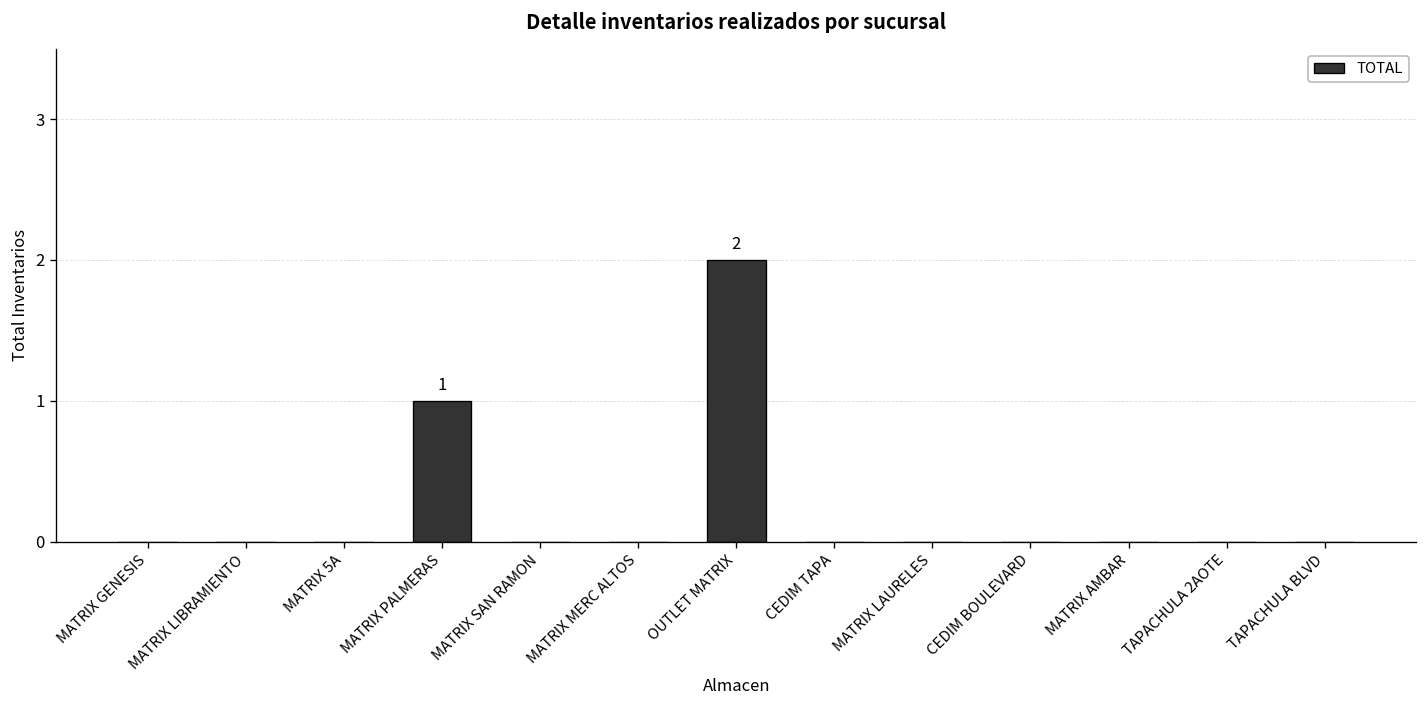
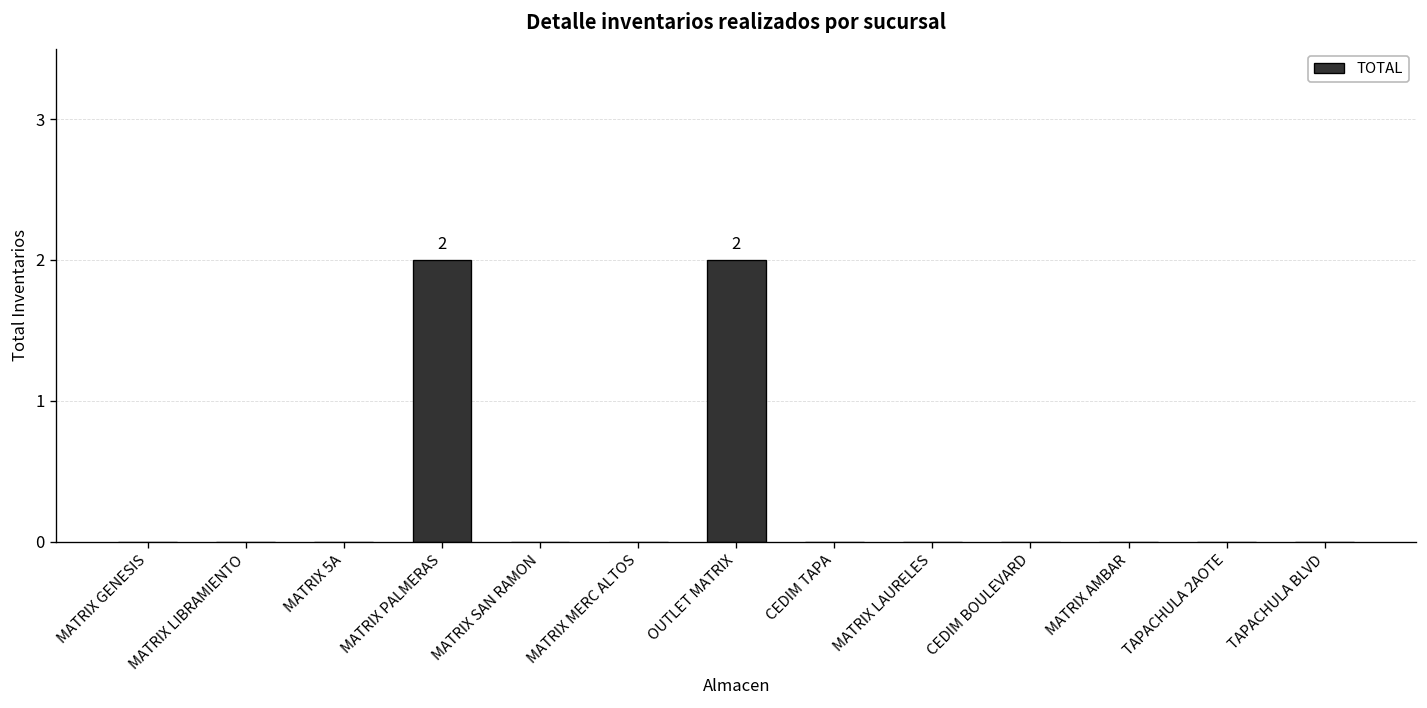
  {
-   "MATRIX PALMERAS": 1,
+   "MATRIX PALMERAS": 2,
    "OUTLET MATRIX": 2
  }
